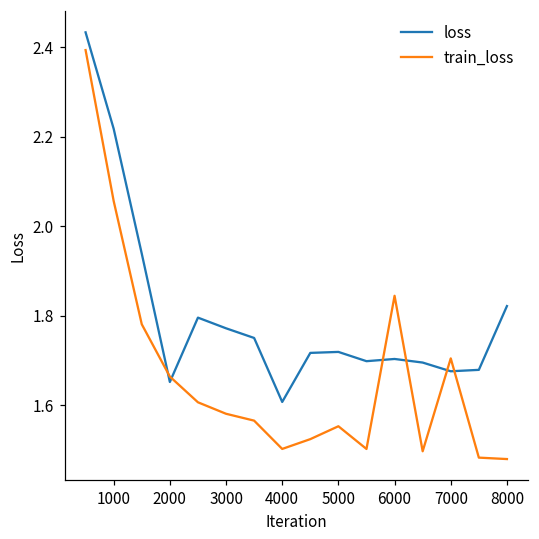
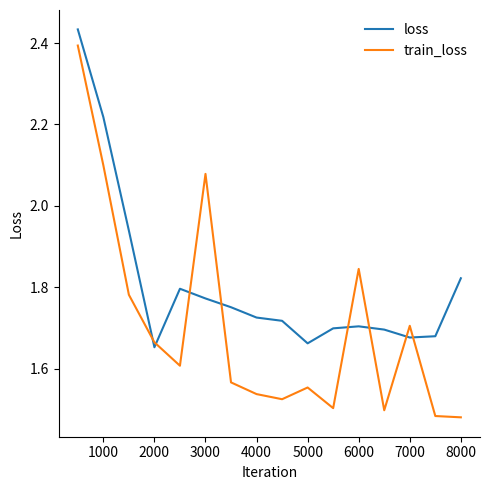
  {
    "loss": {
      "1000": 2.22,
      "2000": 1.65,
      "3000": 1.77,
-     "4000": 1.61,
-     "5000": 1.72,
+     "4000": 1.73,
+     "5000": 1.66,
      "6000": 1.70,
      "7000": 1.68,
      "8000": 1.82
    },
    "train_loss": {
-     "1000": 2.06,
+     "1000": 2.10,
      "2000": 1.66,
-     "3000": 1.58,
-     "4000": 1.50,
+     "3000": 2.08,
+     "4000": 1.54,
      "5000": 1.55,
      "6000": 1.84,
      "7000": 1.71,
      "8000": 1.48
    }
  }
